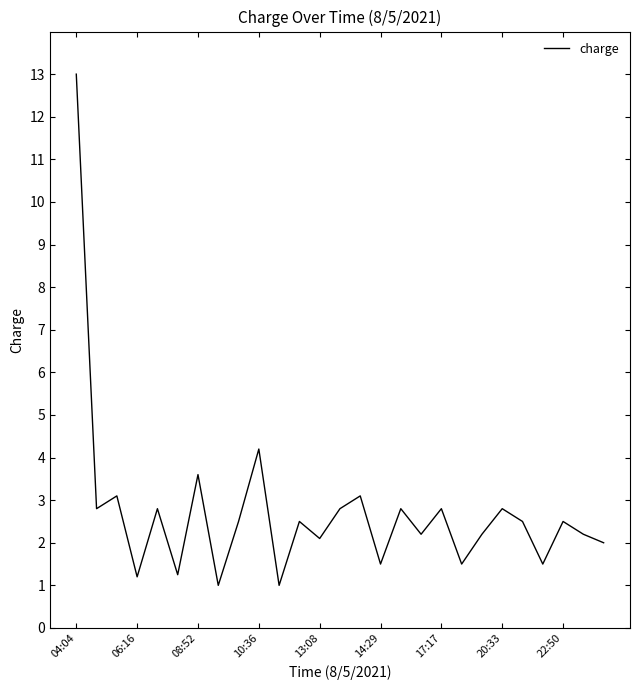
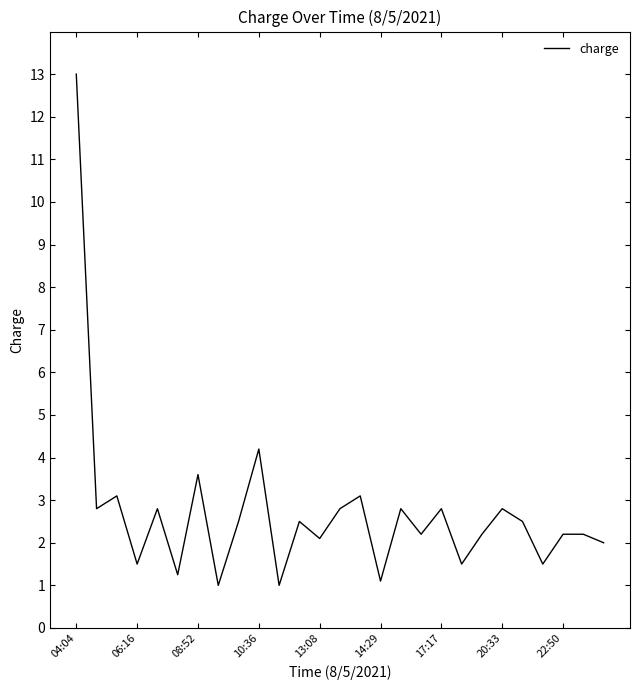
  {
    "04:04": 13.0,
-   "06:16": 1.2,
+   "06:16": 1.5,
    "08:52": 3.6,
    "10:36": 4.2,
    "13:08": 2.1,
-   "14:29": 1.5,
+   "14:29": 1.1,
    "17:17": 2.8,
    "20:33": 2.8,
-   "22:50": 2.5
+   "22:50": 2.2
  }
